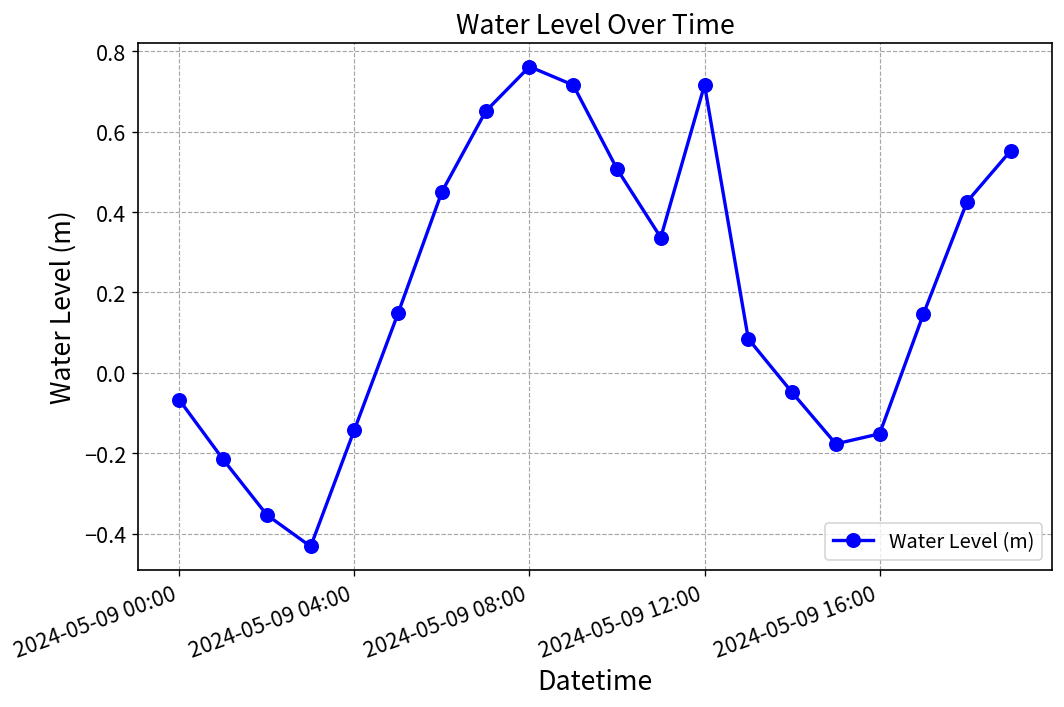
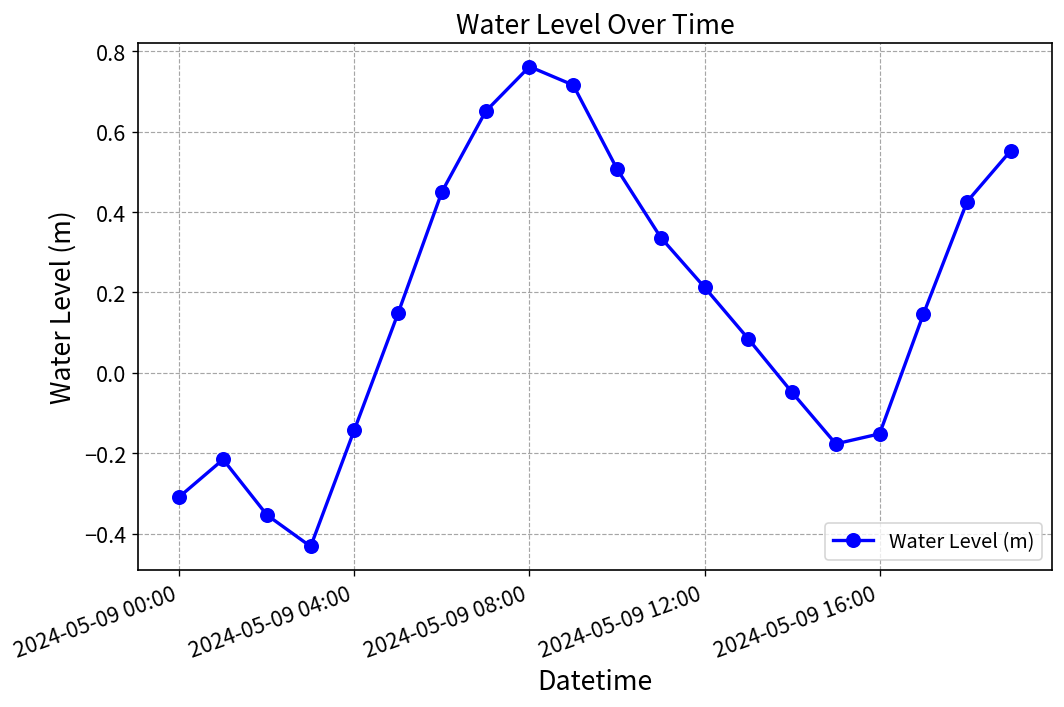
  {
-   "2024-05-09 00:00": -0.07,
+   "2024-05-09 00:00": -0.31,
    "2024-05-09 04:00": -0.14,
    "2024-05-09 08:00": 0.76,
-   "2024-05-09 12:00": 0.72,
+   "2024-05-09 12:00": 0.21,
    "2024-05-09 16:00": -0.15
  }
